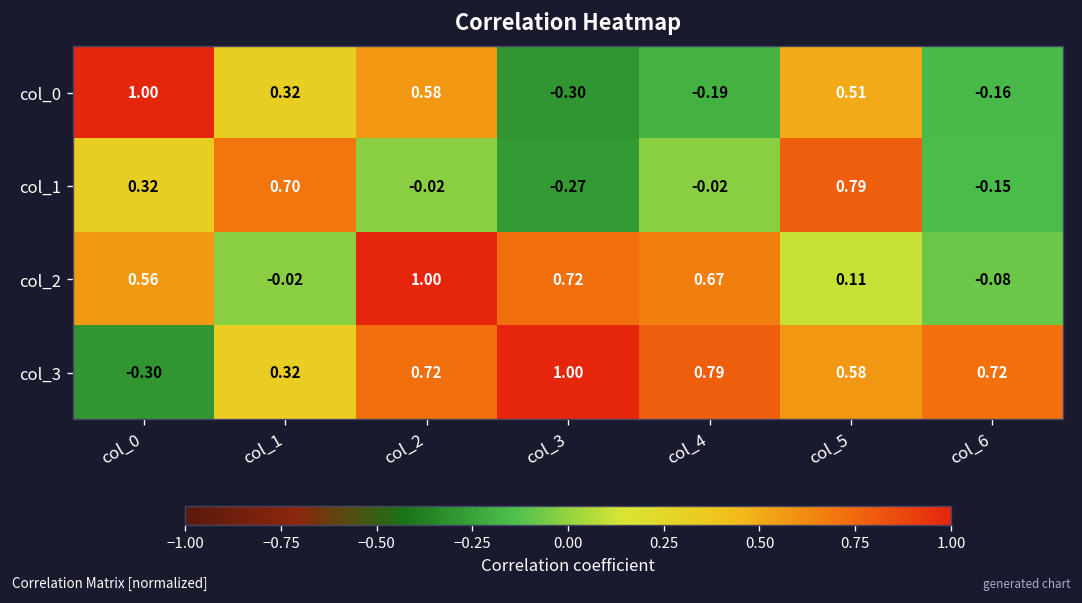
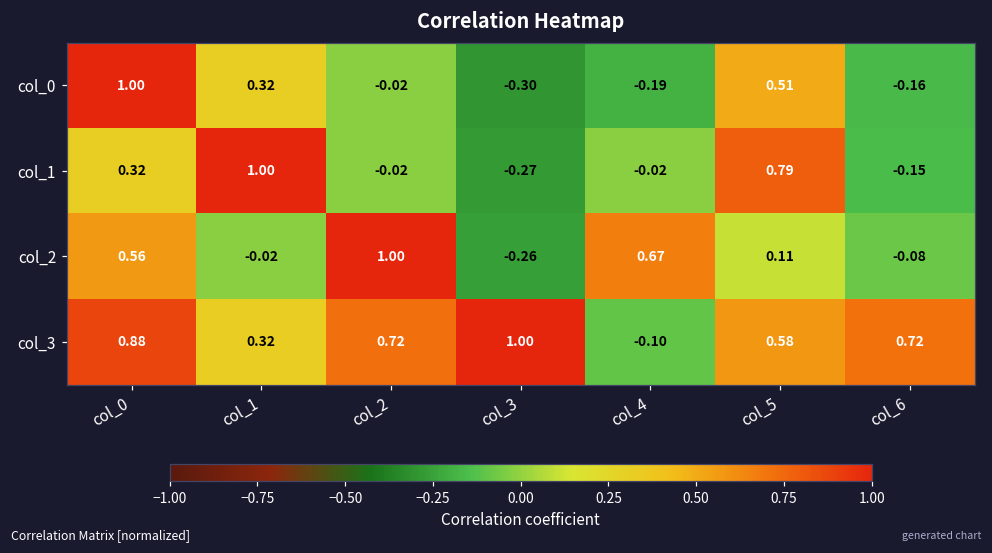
  {
    "col_0": {
      "col_0": 1.00,
      "col_1": 0.32,
-     "col_2": 0.58,
+     "col_2": -0.02,
      "col_3": -0.30,
      "col_4": -0.19,
      "col_5": 0.51,
      "col_6": -0.16
    },
    "col_1": {
      "col_0": 0.32,
-     "col_1": 0.70,
+     "col_1": 1.00,
      "col_2": -0.02,
      "col_3": -0.27,
      "col_4": -0.02,
      "col_5": 0.79,
      "col_6": -0.15
    },
    "col_2": {
      "col_0": 0.56,
      "col_1": -0.02,
      "col_2": 1.00,
-     "col_3": 0.72,
+     "col_3": -0.26,
      "col_4": 0.67,
      "col_5": 0.11,
      "col_6": -0.08
    },
    "col_3": {
-     "col_0": -0.30,
+     "col_0": 0.88,
      "col_1": 0.32,
      "col_2": 0.72,
      "col_3": 1.00,
-     "col_4": 0.79,
+     "col_4": -0.10,
      "col_5": 0.58,
      "col_6": 0.72
    }
  }
